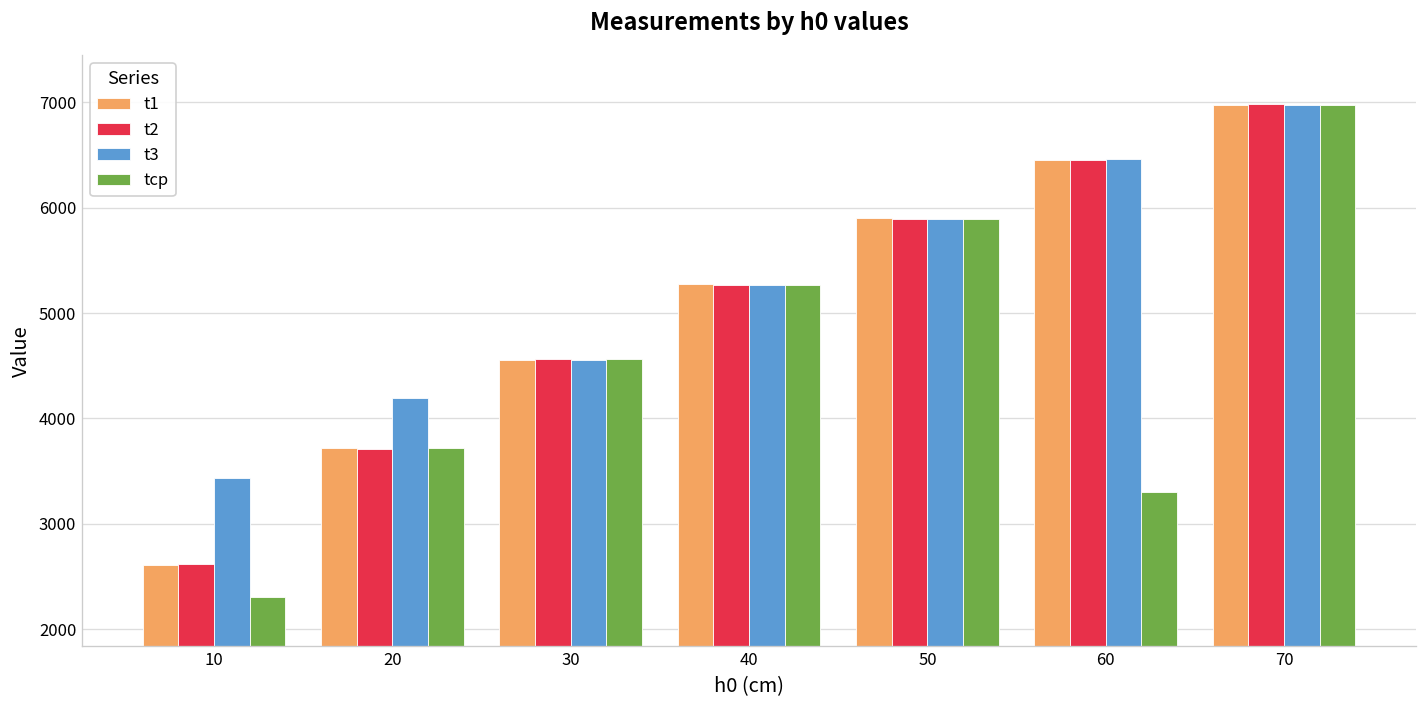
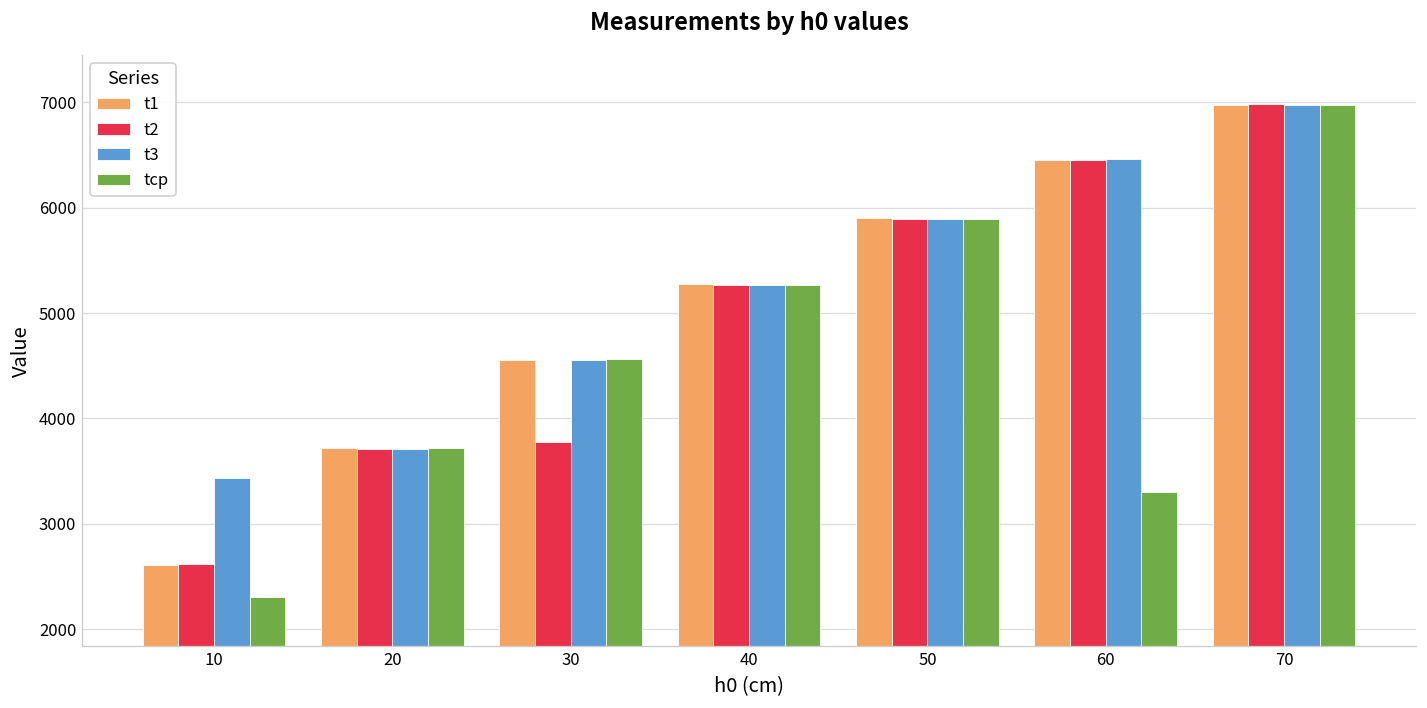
  {
    "t1": {
      "10": 2600,
      "20": 3700,
      "30": 4600,
      "40": 5300,
      "50": 5900,
      "60": 6500,
      "70": 7000
    },
    "t2": {
      "10": 2600,
      "20": 3700,
-     "30": 4600,
+     "30": 3800,
      "40": 5300,
      "50": 5900,
      "60": 6500,
      "70": 7000
    },
    "t3": {
      "10": 3400,
-     "20": 4200,
+     "20": 3700,
      "30": 4600,
      "40": 5300,
      "50": 5900,
      "60": 6500,
      "70": 7000
    },
    "tcp": {
      "10": 2300,
      "20": 3700,
      "30": 4600,
      "40": 5300,
      "50": 5900,
      "60": 3300,
      "70": 7000
    }
  }
